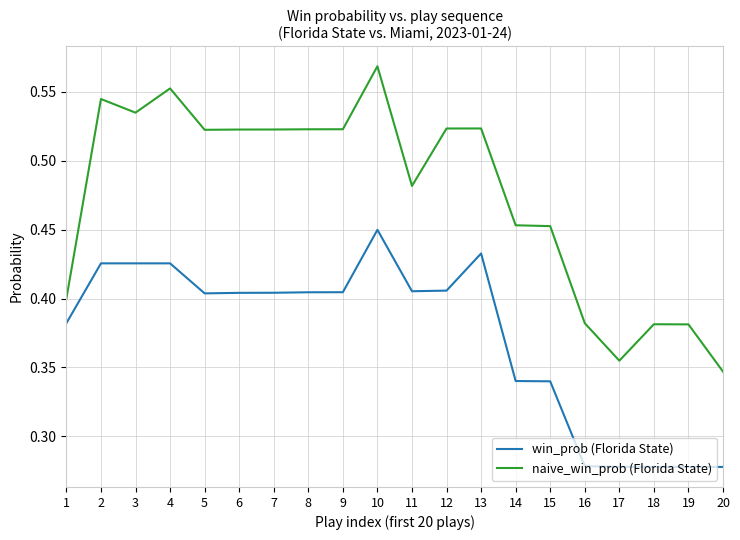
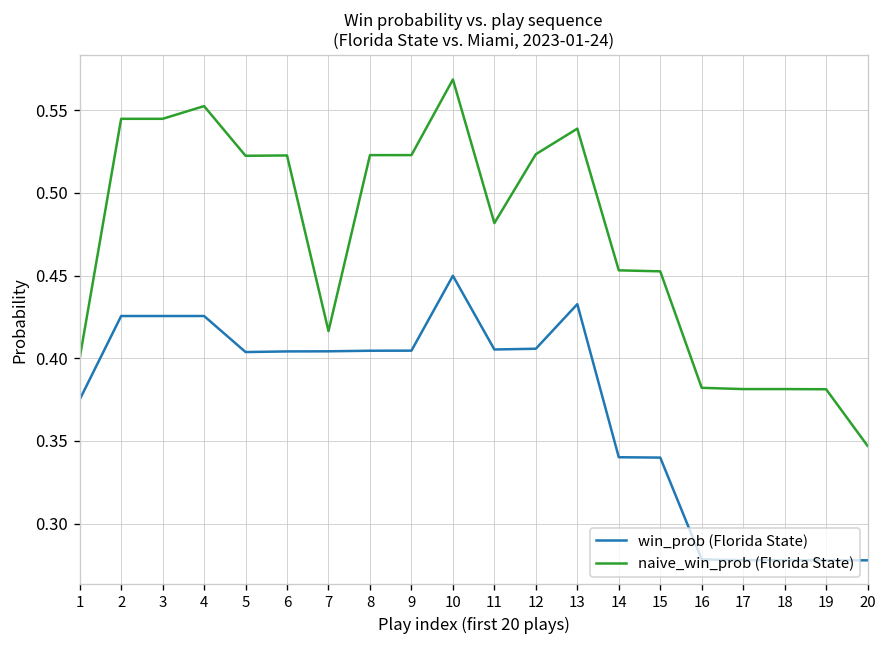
  {
    "win_prob (Florida State)": {
-     "1": 0.382,
+     "1": 0.375,
      "2": 0.426,
      "3": 0.426,
      "4": 0.426,
      "5": 0.404,
      "6": 0.404,
      "7": 0.404,
      "8": 0.405,
      "9": 0.405,
      "10": 0.450,
      "11": 0.405,
      "12": 0.406,
      "13": 0.433,
      "14": 0.340,
      "15": 0.340,
      "20": 0.278
    },
    "naive_win_prob (Florida State)": {
      "1": 0.400,
      "2": 0.545,
-     "3": 0.535,
+     "3": 0.545,
      "4": 0.552,
      "5": 0.522,
      "6": 0.523,
-     "7": 0.523,
+     "7": 0.416,
      "8": 0.523,
      "9": 0.523,
      "10": 0.569,
      "11": 0.482,
      "12": 0.523,
-     "13": 0.523,
+     "13": 0.539,
      "14": 0.453,
      "15": 0.453,
      "16": 0.382,
-     "17": 0.355,
+     "17": 0.381,
      "18": 0.381,
      "19": 0.381,
      "20": 0.347
    }
  }
